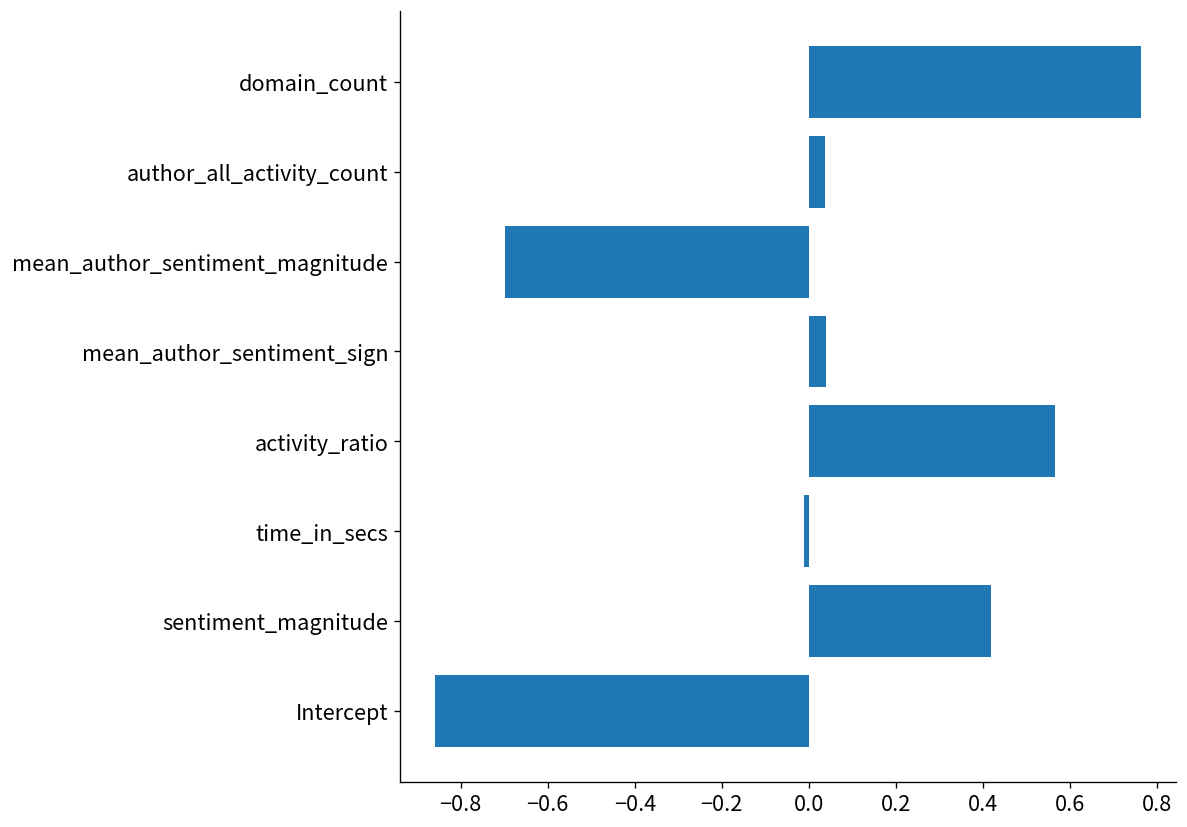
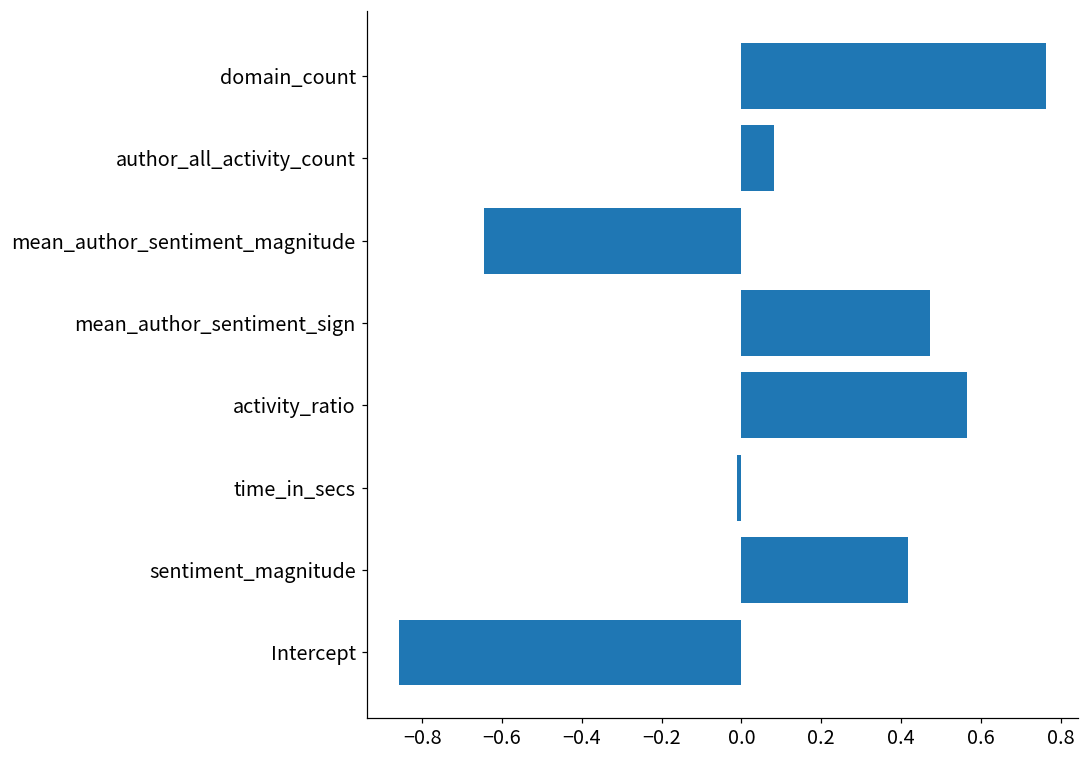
  {
    "domain_count": 0.76,
-   "author_all_activity_count": 0.04,
-   "mean_author_sentiment_magnitude": -0.70,
-   "mean_author_sentiment_sign": 0.04,
+   "author_all_activity_count": 0.08,
+   "mean_author_sentiment_magnitude": -0.64,
+   "mean_author_sentiment_sign": 0.47,
    "activity_ratio": 0.57,
    "time_in_secs": -0.01,
    "sentiment_magnitude": 0.42,
    "Intercept": -0.86
  }
